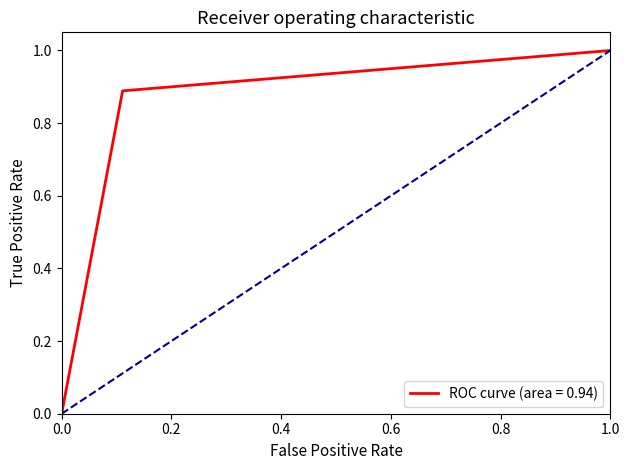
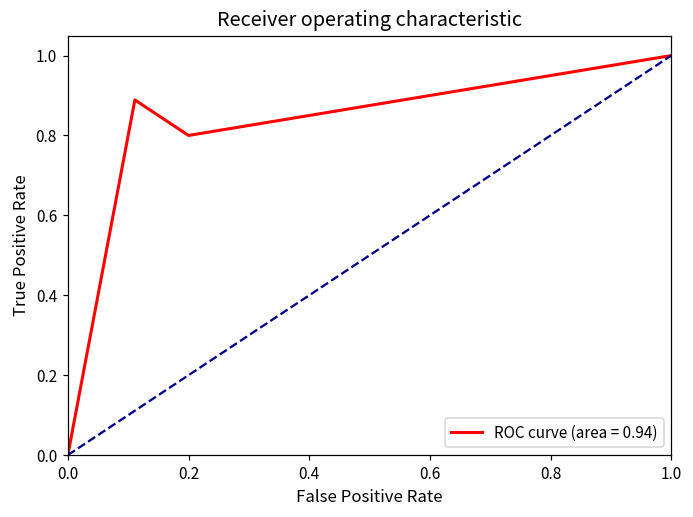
  {
    "ROC curve (area = 0.94)": {
-     "0.2": 0.9
+     "0.2": 0.8
    }
  }
